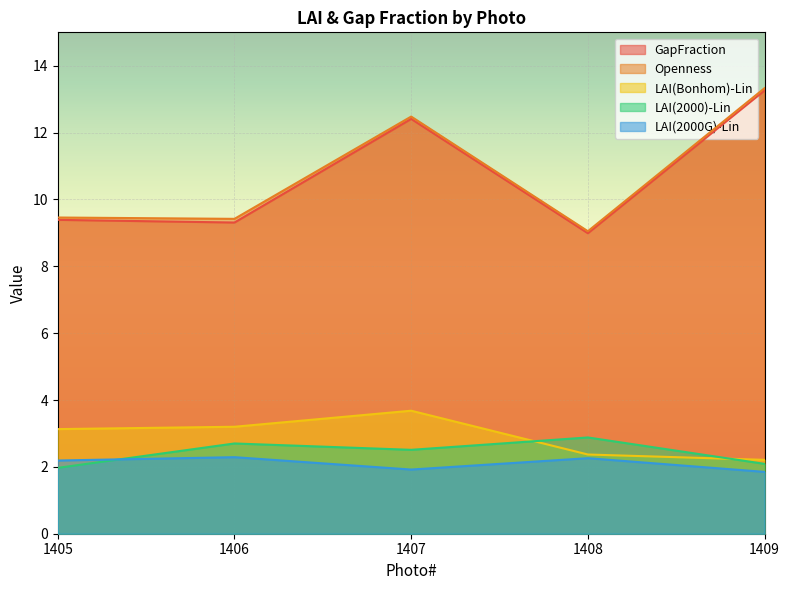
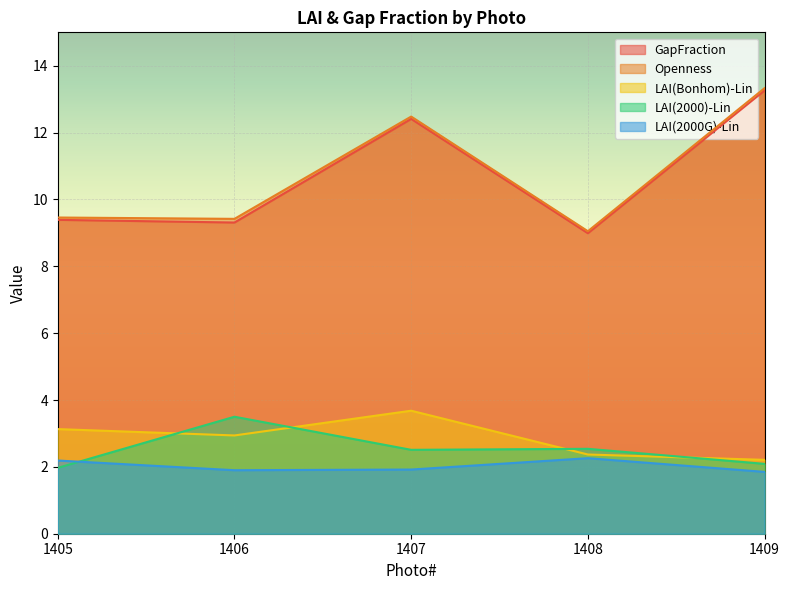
  {
    "LAI(Bonhom)-Lin": {
      "1405": 3.1,
-     "1406": 3.2,
+     "1406": 2.9,
      "1407": 3.7,
      "1408": 2.4,
      "1409": 2.2
    },
    "LAI(2000)-Lin": {
      "1405": 2.0,
-     "1406": 2.7,
+     "1406": 3.5,
      "1407": 2.5,
-     "1408": 2.9,
+     "1408": 2.5,
      "1409": 2.1
    },
    "LAI(2000G)-Lin": {
      "1405": 2.2,
-     "1406": 2.3,
+     "1406": 1.9,
      "1407": 1.9,
      "1408": 2.3,
      "1409": 1.9
    }
  }
